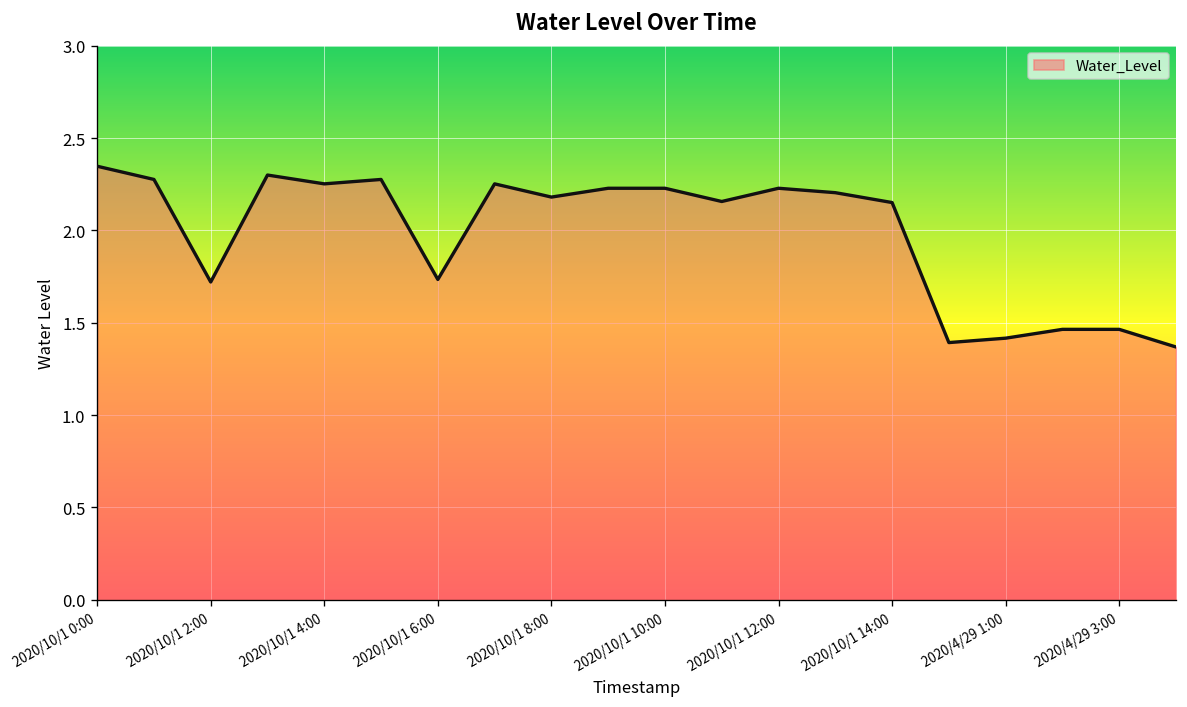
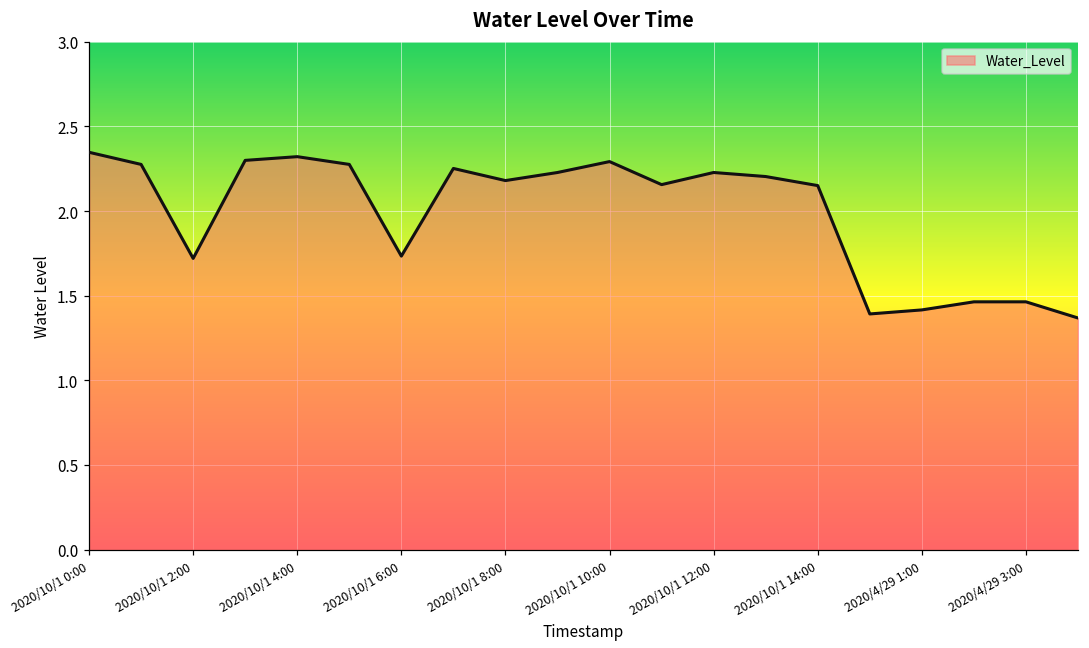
  {
    "2020/10/1 0:00": 2.35,
    "2020/10/1 2:00": 1.72,
-   "2020/10/1 4:00": 2.25,
+   "2020/10/1 4:00": 2.32,
    "2020/10/1 6:00": 1.73,
    "2020/10/1 8:00": 2.18,
-   "2020/10/1 10:00": 2.23,
+   "2020/10/1 10:00": 2.29,
    "2020/10/1 12:00": 2.23,
    "2020/10/1 14:00": 2.15,
    "2020/4/29 1:00": 1.42,
    "2020/4/29 3:00": 1.46
  }
